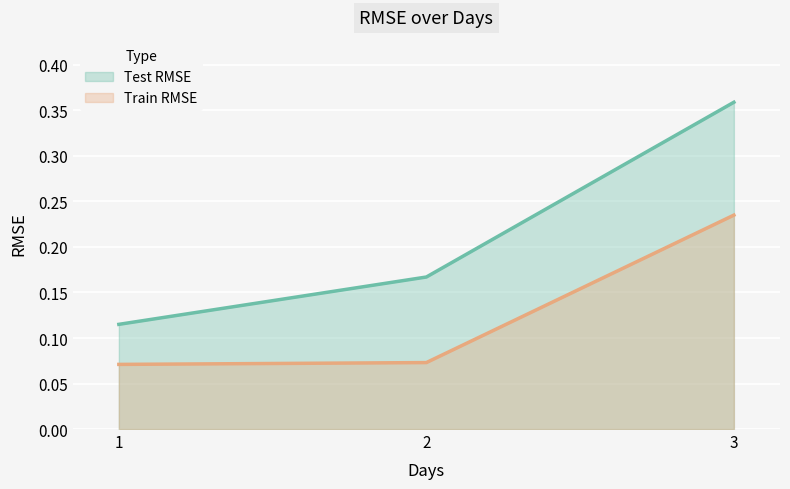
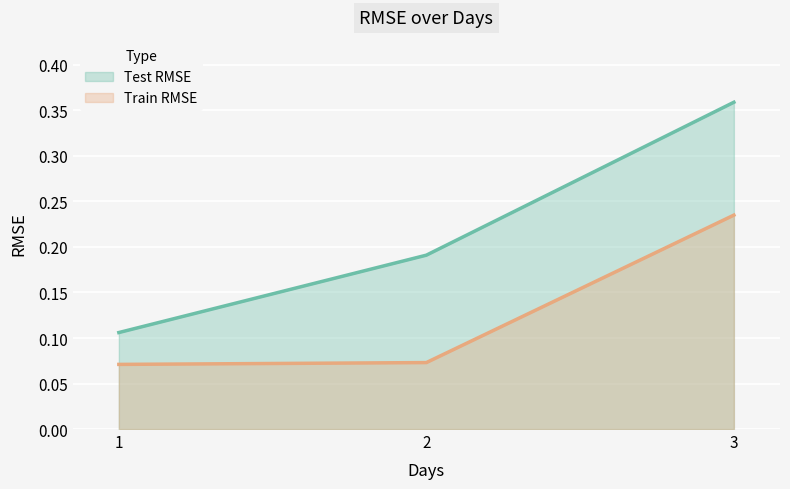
  {
    "Test RMSE": {
-     "1": 0.12,
-     "2": 0.17,
+     "1": 0.11,
+     "2": 0.19,
      "3": 0.36
    },
    "Train RMSE": {
      "1": 0.07,
      "2": 0.07,
      "3": 0.24
    }
  }
